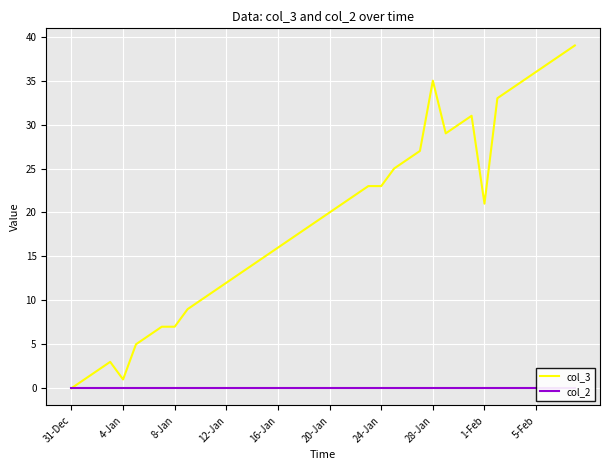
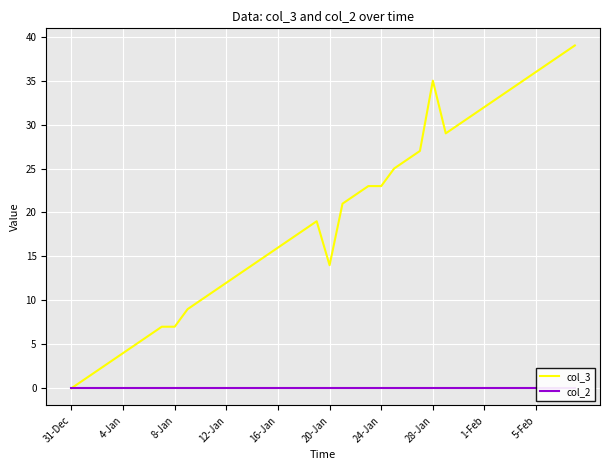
  {
    "col_3": {
-     "4-Jan": 1,
+     "4-Jan": 4,
      "8-Jan": 7,
      "12-Jan": 12,
      "16-Jan": 16,
-     "20-Jan": 20,
+     "20-Jan": 14,
      "24-Jan": 23,
      "28-Jan": 35,
-     "1-Feb": 21,
+     "1-Feb": 32,
      "5-Feb": 36
    },
    "col_2": {
      "4-Jan": 0,
      "8-Jan": 0,
      "12-Jan": 0,
      "16-Jan": 0,
      "20-Jan": 0,
      "24-Jan": 0,
      "28-Jan": 0,
      "1-Feb": 0
    }
  }
